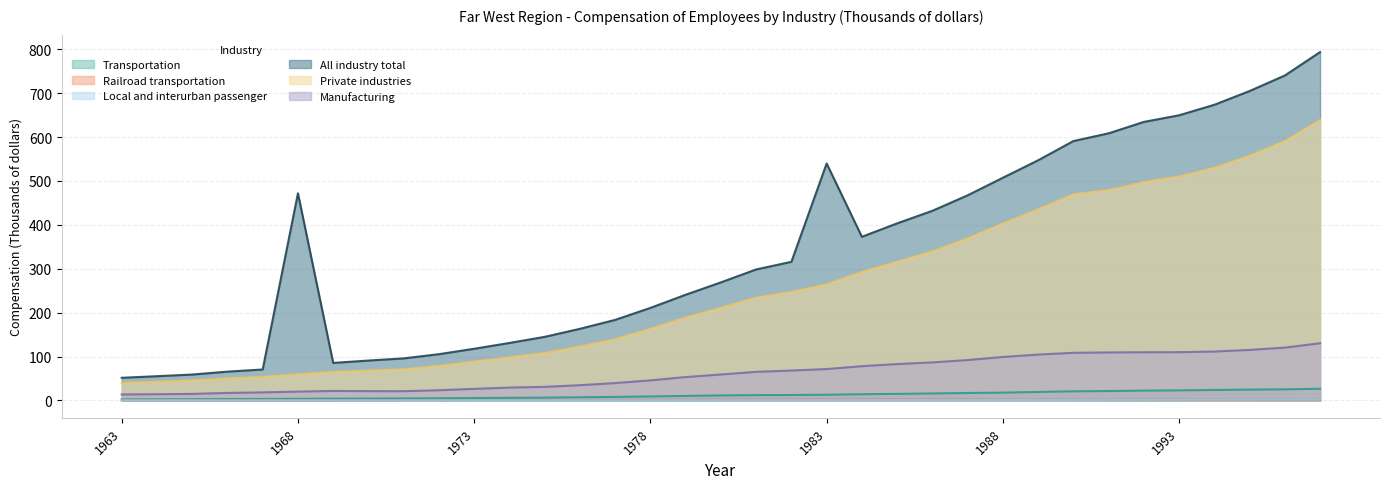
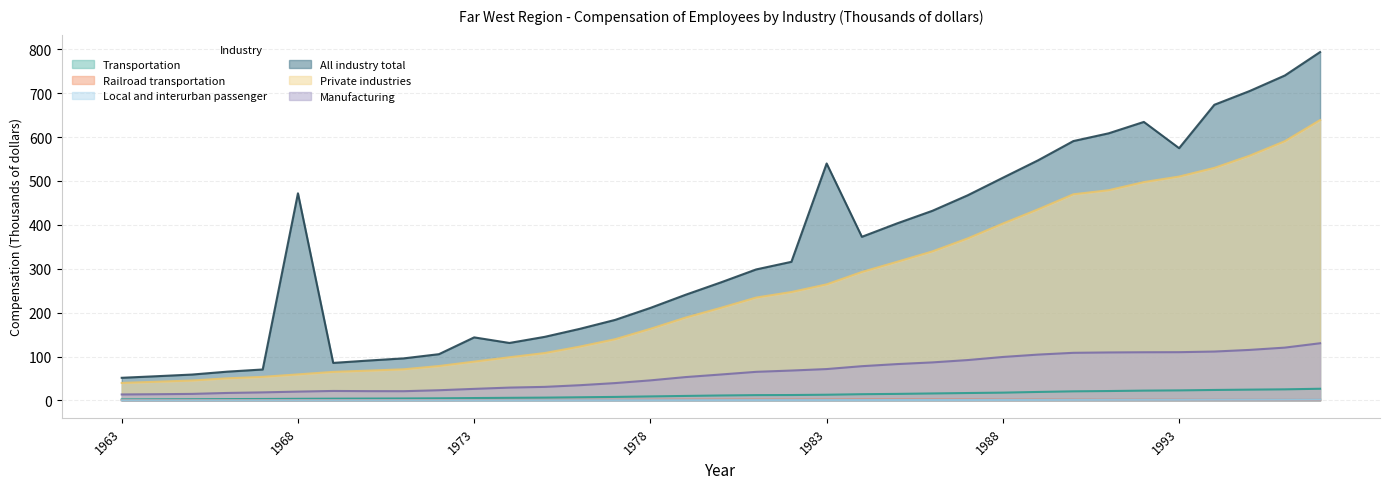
  {
    "All industry total": {
      "1963": 50,
      "1968": 470,
-     "1973": 120,
+     "1973": 140,
      "1978": 210,
      "1983": 540,
      "1988": 510,
-     "1993": 650
+     "1993": 570
    }
  }
